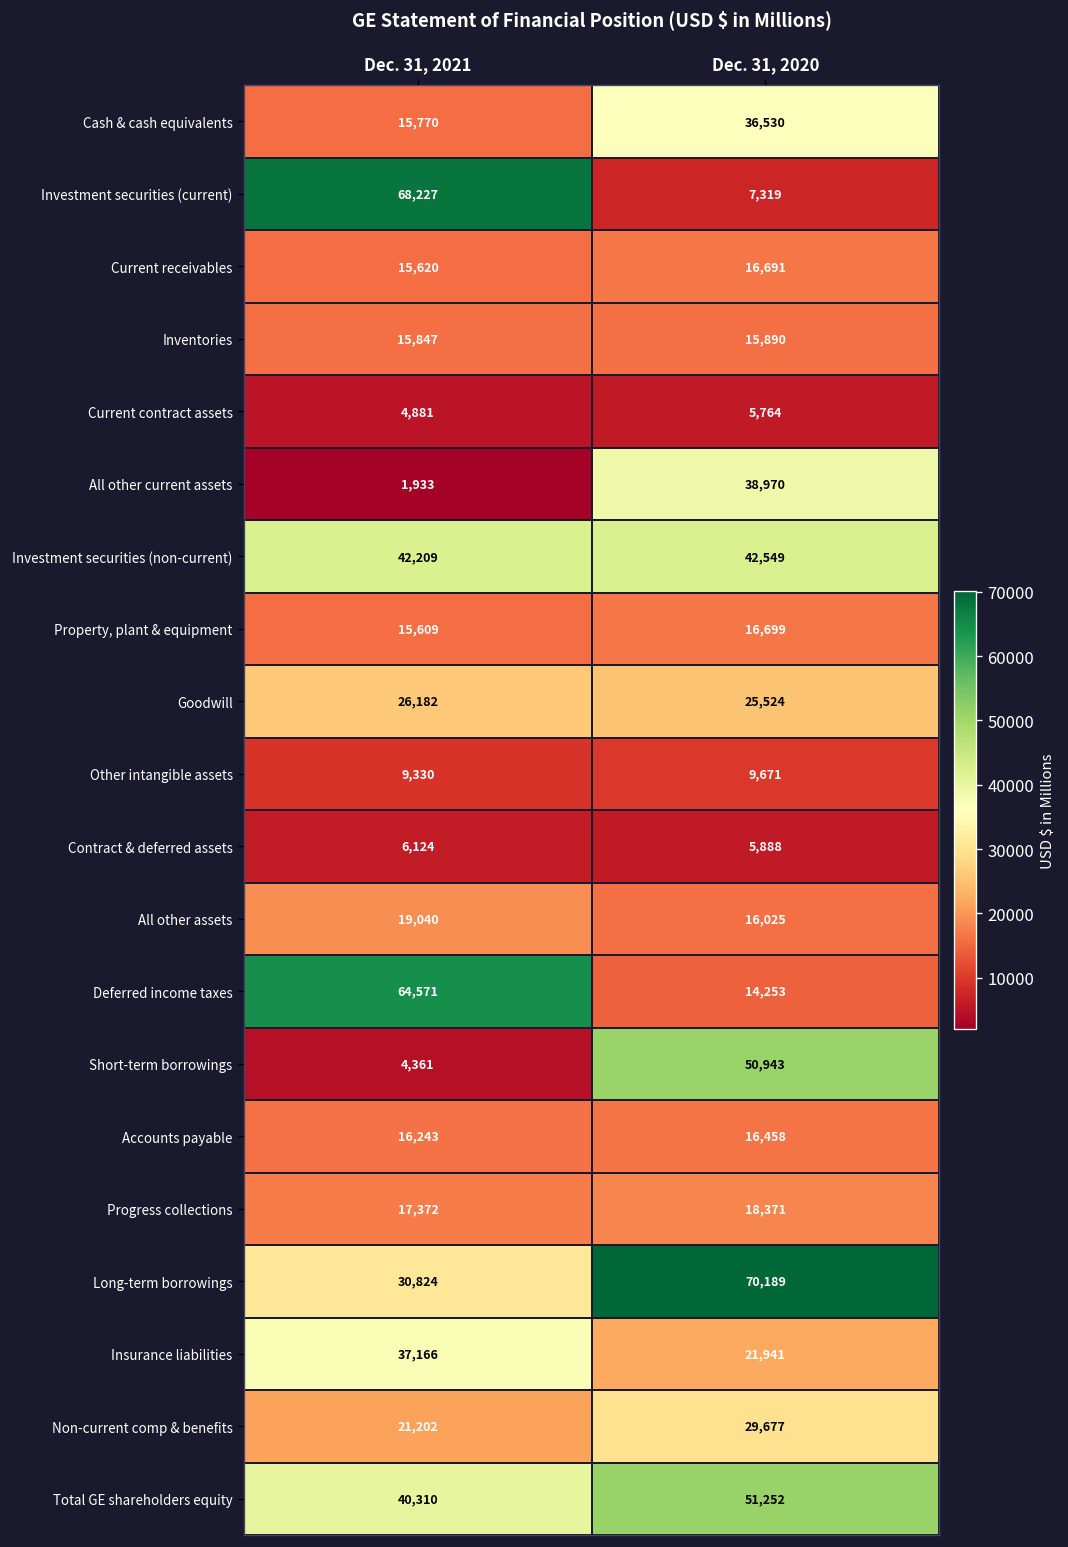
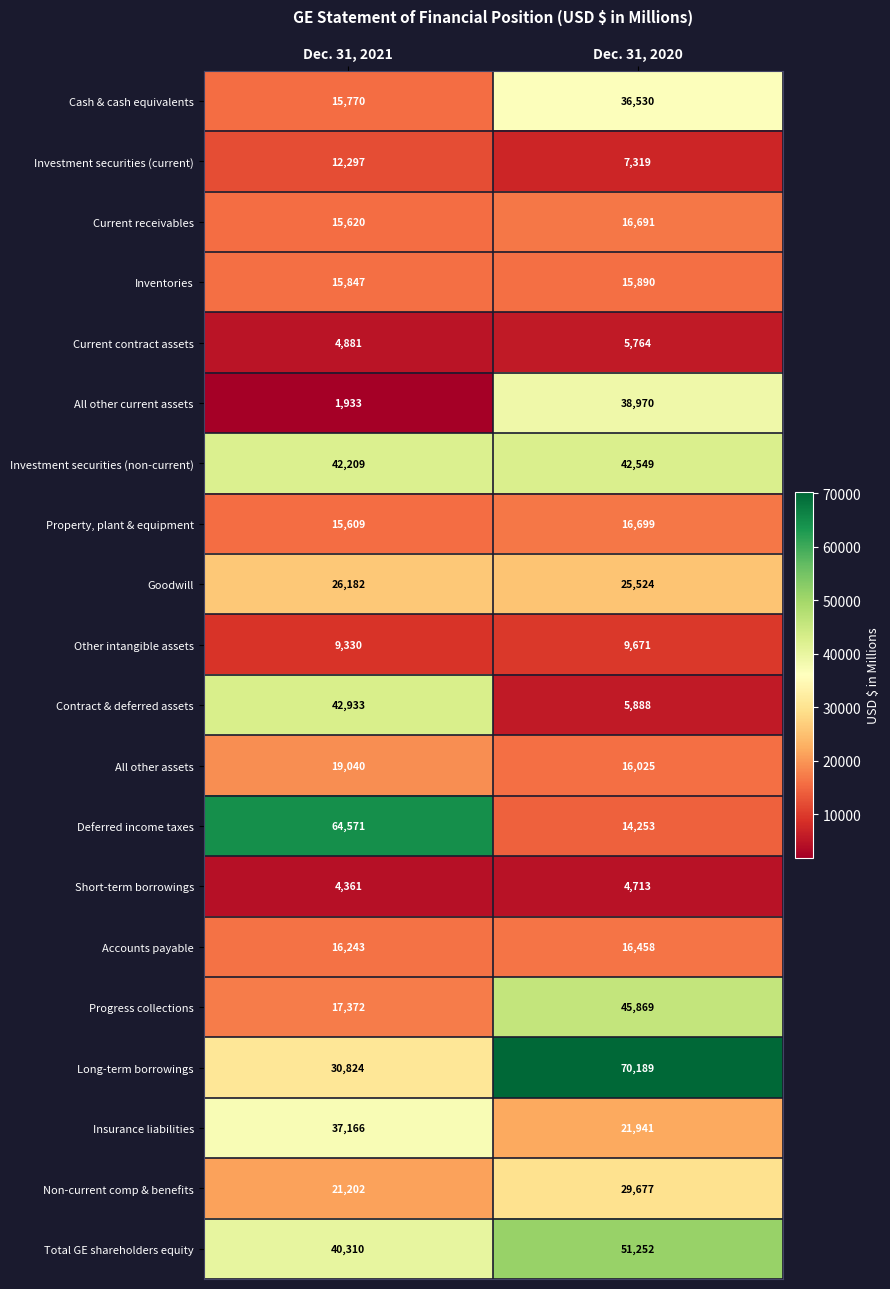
  {
    "Cash & cash equivalents": {
      "Dec. 31, 2021": "15,770",
      "Dec. 31, 2020": "36,530"
    },
    "Investment securities (current)": {
-     "Dec. 31, 2021": "68,227",
+     "Dec. 31, 2021": "12,297",
      "Dec. 31, 2020": "7,319"
    },
    "Current receivables": {
      "Dec. 31, 2021": "15,620",
      "Dec. 31, 2020": "16,691"
    },
    "Inventories": {
      "Dec. 31, 2021": "15,847",
      "Dec. 31, 2020": "15,890"
    },
    "Current contract assets": {
      "Dec. 31, 2021": "4,881",
      "Dec. 31, 2020": "5,764"
    },
    "All other current assets": {
      "Dec. 31, 2021": "1,933",
      "Dec. 31, 2020": "38,970"
    },
    "Investment securities (non-current)": {
      "Dec. 31, 2021": "42,209",
      "Dec. 31, 2020": "42,549"
    },
    "Property, plant & equipment": {
      "Dec. 31, 2021": "15,609",
      "Dec. 31, 2020": "16,699"
    },
    "Goodwill": {
      "Dec. 31, 2021": "26,182",
      "Dec. 31, 2020": "25,524"
    },
    "Other intangible assets": {
      "Dec. 31, 2021": "9,330",
      "Dec. 31, 2020": "9,671"
    },
    "Contract & deferred assets": {
-     "Dec. 31, 2021": "6,124",
+     "Dec. 31, 2021": "42,933",
      "Dec. 31, 2020": "5,888"
    },
    "All other assets": {
      "Dec. 31, 2021": "19,040",
      "Dec. 31, 2020": "16,025"
    },
    "Deferred income taxes": {
      "Dec. 31, 2021": "64,571",
      "Dec. 31, 2020": "14,253"
    },
    "Short-term borrowings": {
      "Dec. 31, 2021": "4,361",
-     "Dec. 31, 2020": "50,943"
+     "Dec. 31, 2020": "4,713"
    },
    "Accounts payable": {
      "Dec. 31, 2021": "16,243",
      "Dec. 31, 2020": "16,458"
    },
    "Progress collections": {
      "Dec. 31, 2021": "17,372",
-     "Dec. 31, 2020": "18,371"
+     "Dec. 31, 2020": "45,869"
    },
    "Long-term borrowings": {
      "Dec. 31, 2021": "30,824",
      "Dec. 31, 2020": "70,189"
    },
    "Insurance liabilities": {
      "Dec. 31, 2021": "37,166",
      "Dec. 31, 2020": "21,941"
    },
    "Non-current comp & benefits": {
      "Dec. 31, 2021": "21,202",
      "Dec. 31, 2020": "29,677"
    },
    "Total GE shareholders equity": {
      "Dec. 31, 2021": "40,310",
      "Dec. 31, 2020": "51,252"
    }
  }
